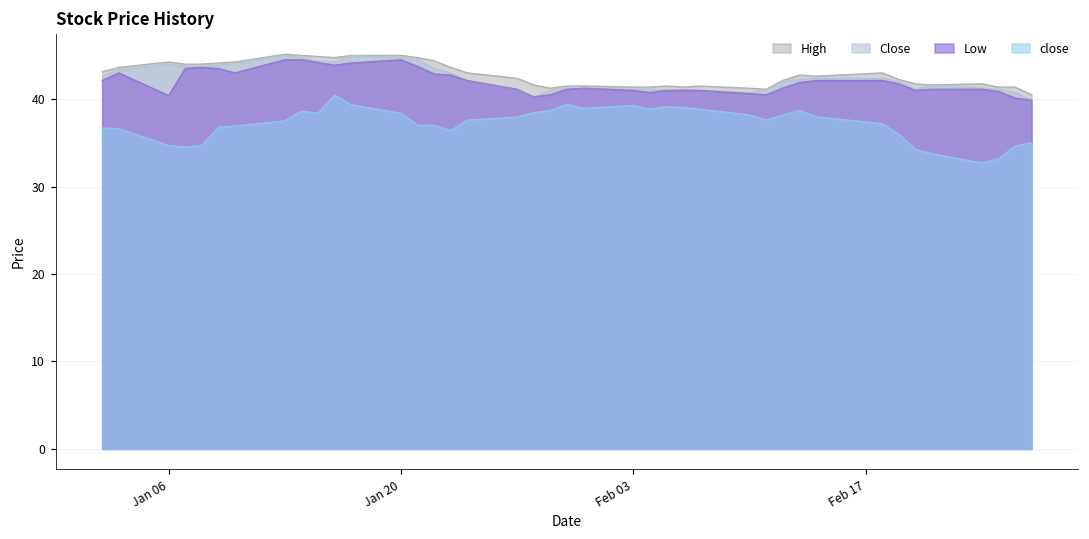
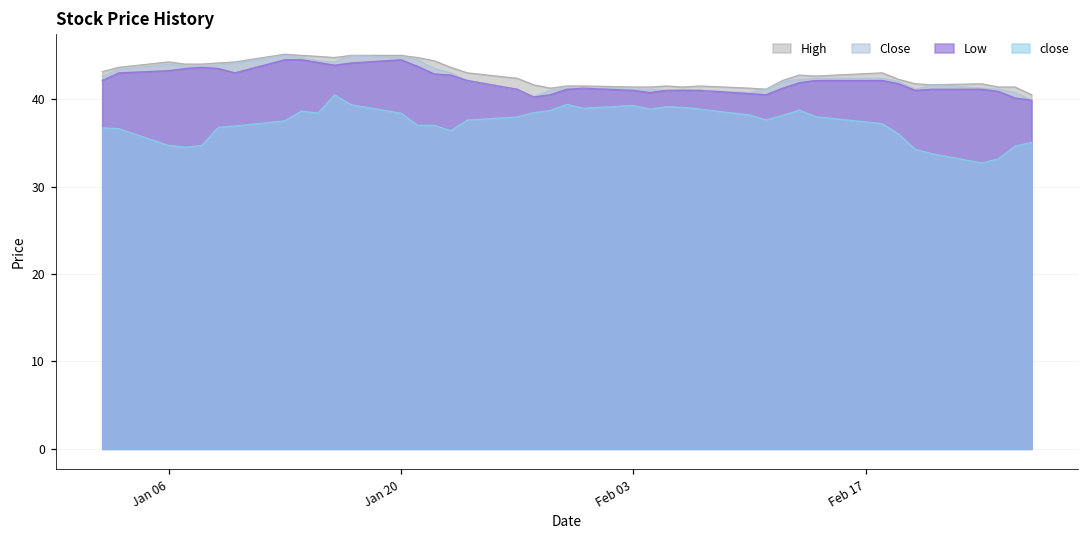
  {
    "Low": {
-     "Jan 06": 40
+     "Jan 06": 43
    }
  }
